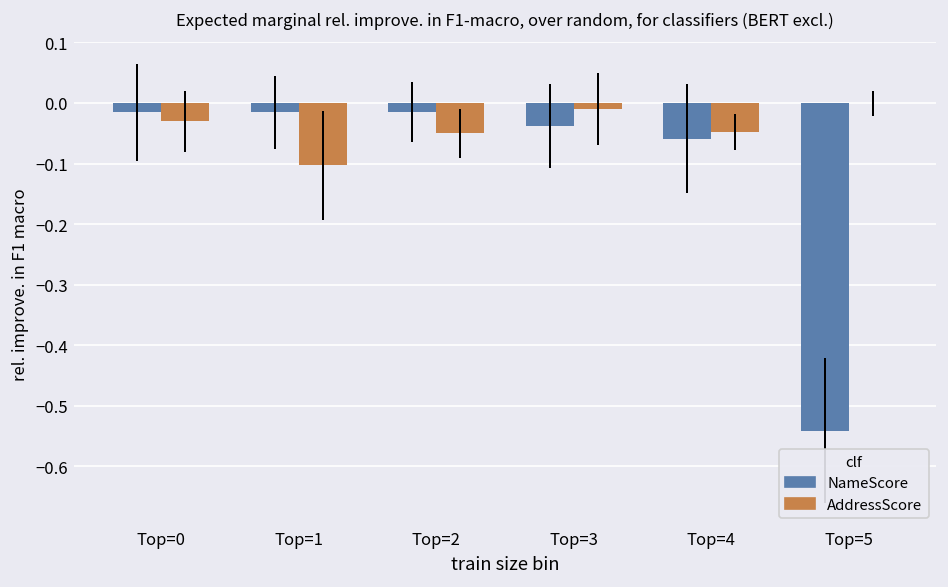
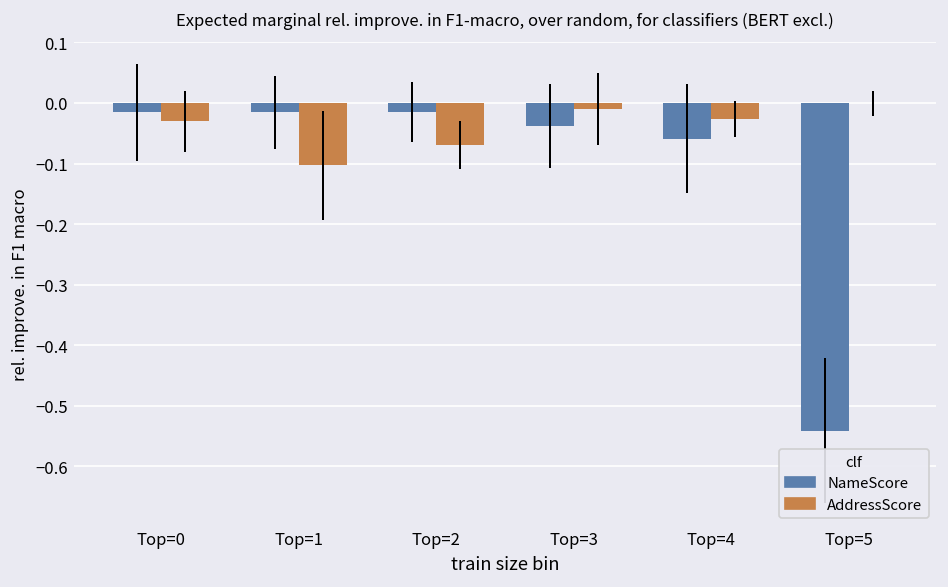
  {
    "NameScore": {
      "Top=0": -0.02,
      "Top=1": -0.02,
      "Top=2": -0.02,
      "Top=3": -0.04,
      "Top=4": -0.06,
      "Top=5": -0.54
    },
    "AddressScore": {
      "Top=0": -0.03,
      "Top=1": -0.10,
-     "Top=2": -0.05,
+     "Top=2": -0.07,
      "Top=3": -0.01,
-     "Top=4": -0.05
+     "Top=4": -0.03
    }
  }
